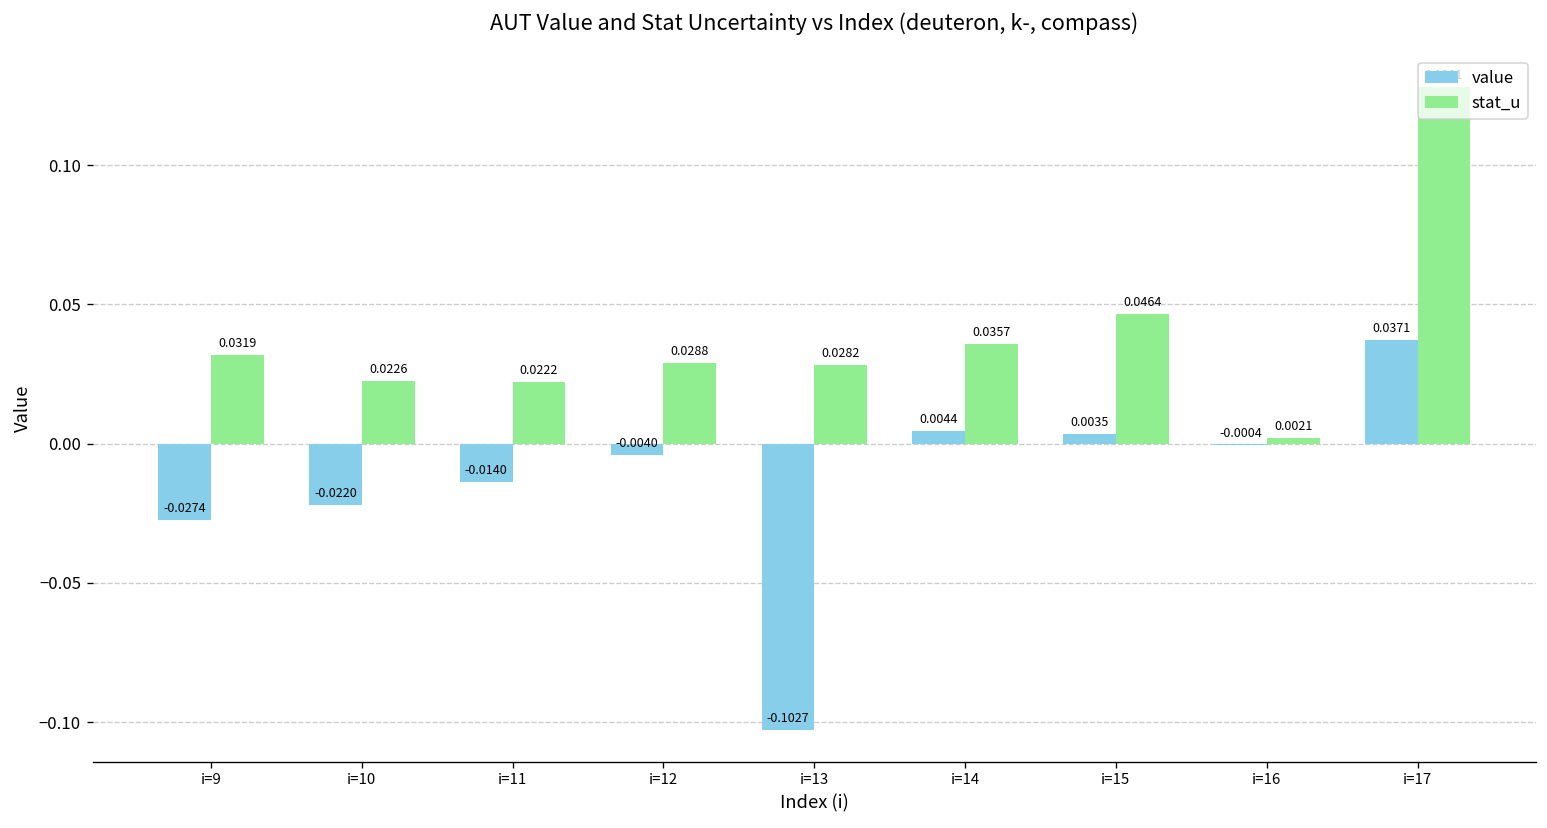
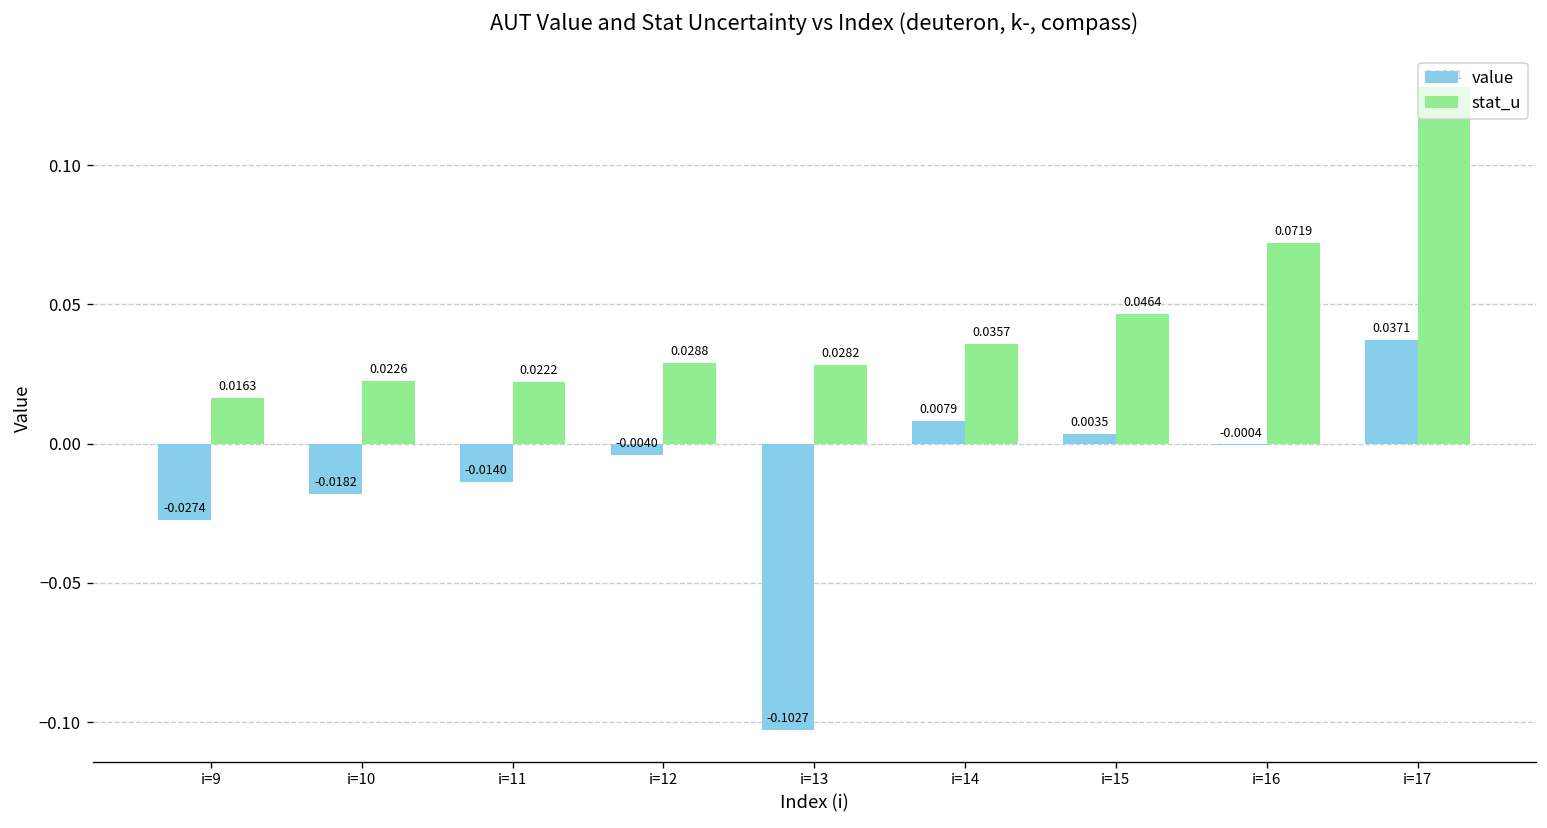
  {
    "value": {
      "i=9": -0.0274,
-     "i=10": -0.0220,
+     "i=10": -0.0182,
      "i=11": -0.0140,
      "i=12": -0.0040,
      "i=13": -0.1027,
-     "i=14": 0.0044,
+     "i=14": 0.0079,
      "i=15": 0.0035,
      "i=16": -0.0004,
      "i=17": 0.0371
    },
    "stat_u": {
-     "i=9": 0.0319,
+     "i=9": 0.0163,
      "i=10": 0.0226,
      "i=11": 0.0222,
      "i=12": 0.0288,
      "i=13": 0.0282,
      "i=14": 0.0357,
      "i=15": 0.0464,
-     "i=16": 0.0021
+     "i=16": 0.0719
    }
  }
